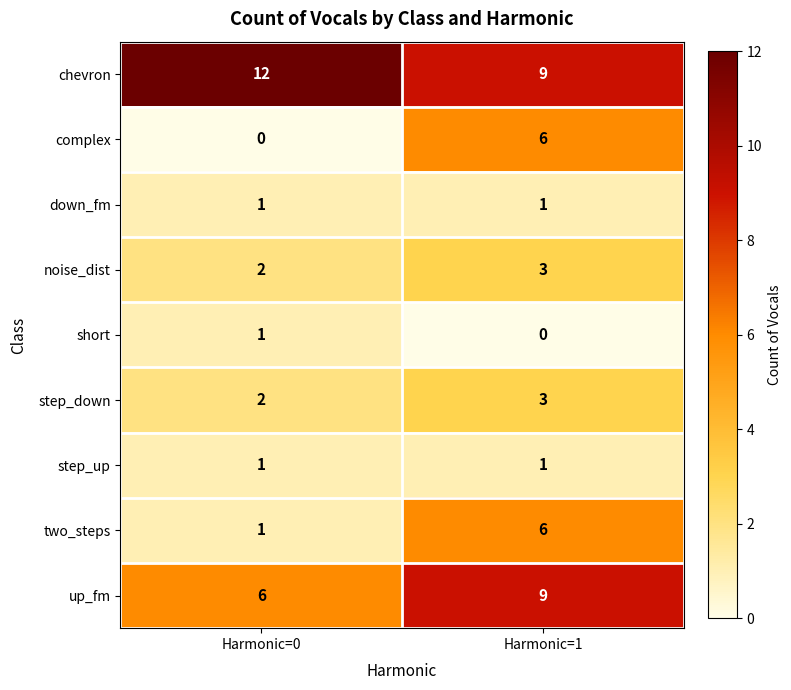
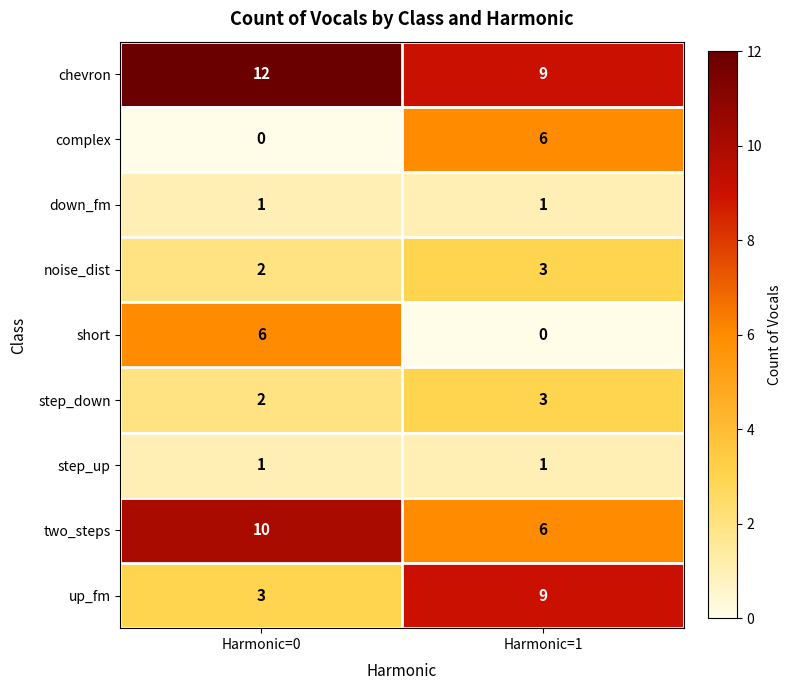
  {
    "chevron": {
      "Harmonic=0": 12,
      "Harmonic=1": 9
    },
    "complex": {
      "Harmonic=0": 0,
      "Harmonic=1": 6
    },
    "down_fm": {
      "Harmonic=0": 1,
      "Harmonic=1": 1
    },
    "noise_dist": {
      "Harmonic=0": 2,
      "Harmonic=1": 3
    },
    "short": {
-     "Harmonic=0": 1,
+     "Harmonic=0": 6,
      "Harmonic=1": 0
    },
    "step_down": {
      "Harmonic=0": 2,
      "Harmonic=1": 3
    },
    "step_up": {
      "Harmonic=0": 1,
      "Harmonic=1": 1
    },
    "two_steps": {
-     "Harmonic=0": 1,
+     "Harmonic=0": 10,
      "Harmonic=1": 6
    },
    "up_fm": {
-     "Harmonic=0": 6,
+     "Harmonic=0": 3,
      "Harmonic=1": 9
    }
  }
